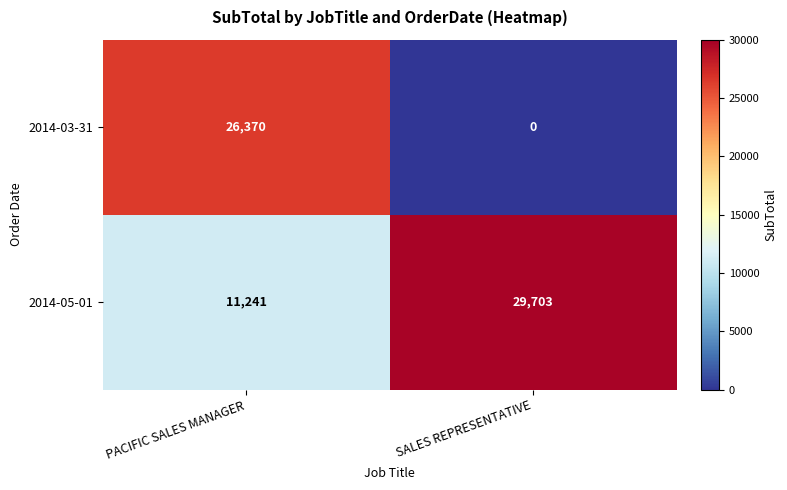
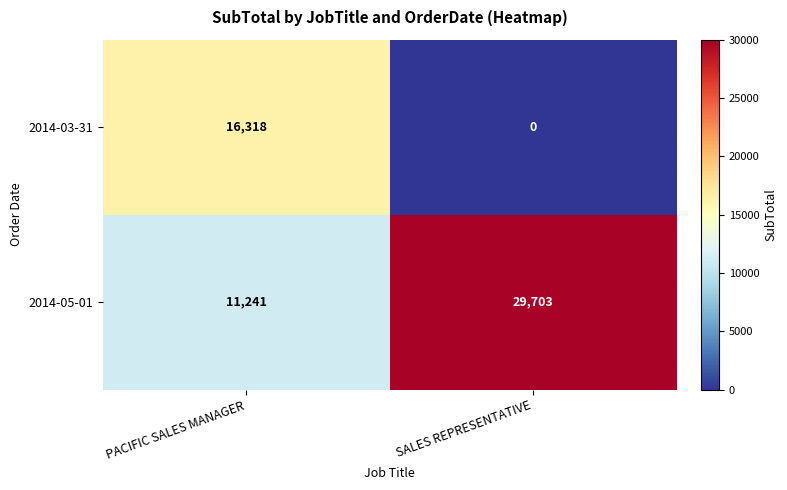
  {
    "2014-03-31": {
-     "PACIFIC SALES MANAGER": "26,370",
+     "PACIFIC SALES MANAGER": "16,318",
      "SALES REPRESENTATIVE": "0"
    },
    "2014-05-01": {
      "PACIFIC SALES MANAGER": "11,241",
      "SALES REPRESENTATIVE": "29,703"
    }
  }
